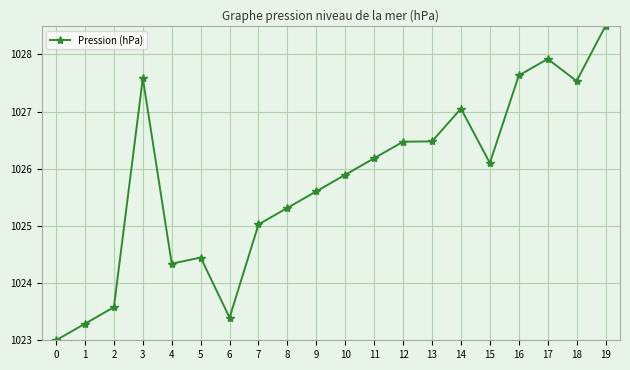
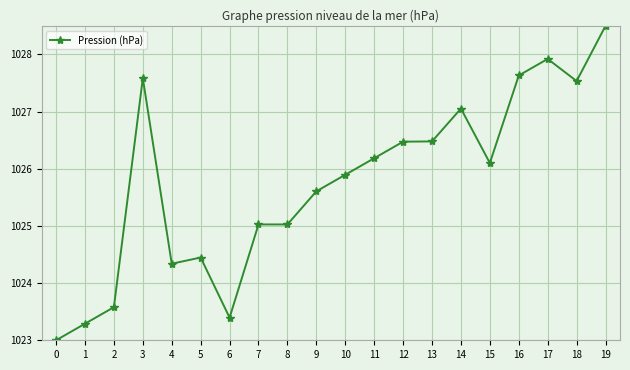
  {
    "0": 1023.0,
    "1": 1023.3,
    "2": 1023.6,
    "3": 1027.6,
    "4": 1024.3,
    "5": 1024.4,
    "6": 1023.4,
    "7": 1025.0,
-   "8": 1025.3,
+   "8": 1025.0,
    "9": 1025.6,
    "10": 1025.9,
    "11": 1026.2,
    "12": 1026.5,
    "13": 1026.5,
    "14": 1027.1,
    "15": 1026.1,
    "16": 1027.6,
    "17": 1027.9,
    "18": 1027.5,
    "19": 1028.5
  }
